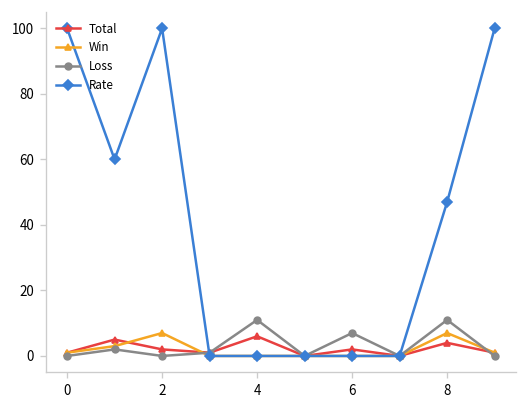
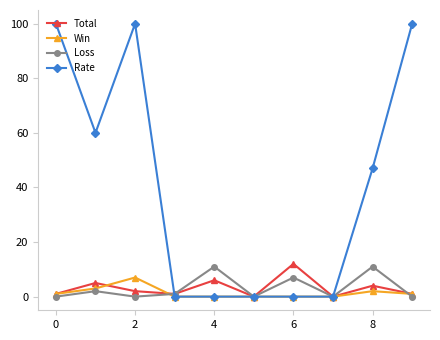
  {
    "Total": {
      "2": 2,
      "4": 6,
-     "6": 2,
+     "6": 12,
      "8": 4
    },
    "Win": {
      "2": 7,
-     "8": 7
+     "8": 2
    },
    "Loss": {
      "0": 0,
      "2": 0,
      "4": 11,
      "6": 7,
      "8": 11
    },
    "Rate": {
      "0": 100,
      "2": 100,
      "8": 47
    }
  }
